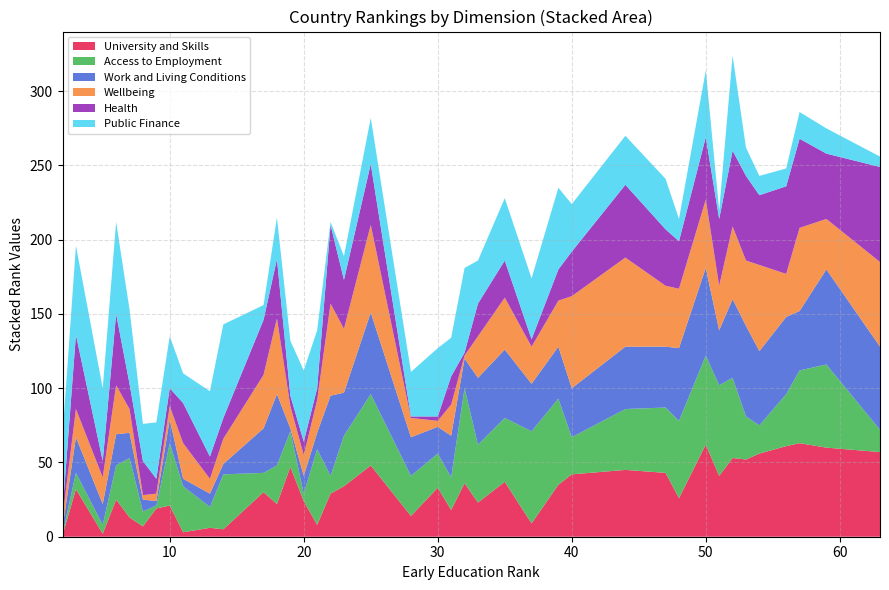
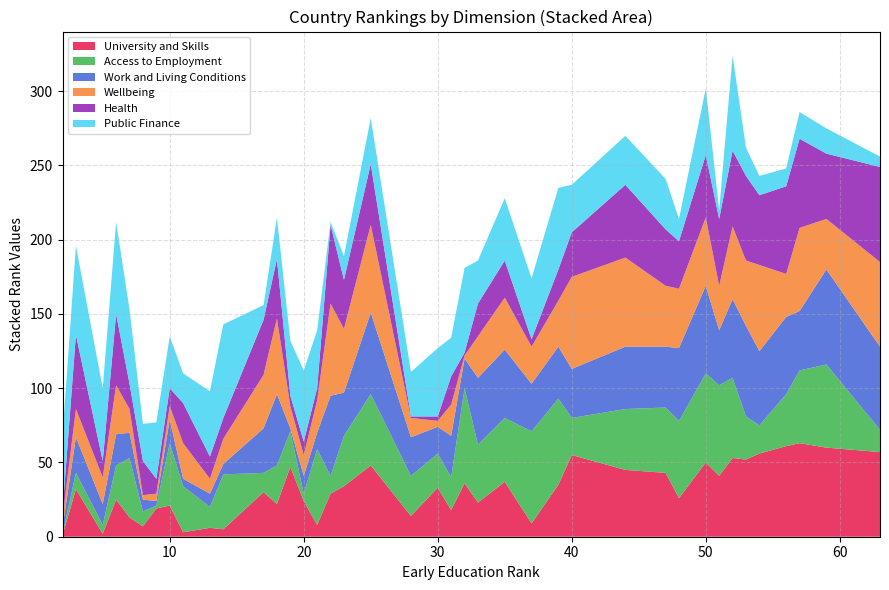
  {
    "University and Skills": {
      "10": 21,
      "20": 24,
      "30": 33,
-     "40": 42,
-     "50": 62
+     "40": 55,
+     "50": 50
    },
    "Access to Employment": {
      "10": 42,
      "20": 5,
      "30": 23,
      "40": 25,
      "50": 60
    },
    "Work and Living Conditions": {
      "10": 16,
      "20": 12,
      "30": 18,
      "40": 33,
      "50": 59
    },
    "Wellbeing": {
      "10": 9,
      "20": 14,
      "30": 4,
      "40": 62,
      "50": 46
    },
    "Health": {
      "10": 12,
      "20": 9,
      "30": 3,
      "40": 30,
      "50": 42
    },
    "Public Finance": {
      "10": 35,
      "20": 48,
      "30": 46,
      "40": 32,
      "50": 45
    }
  }
